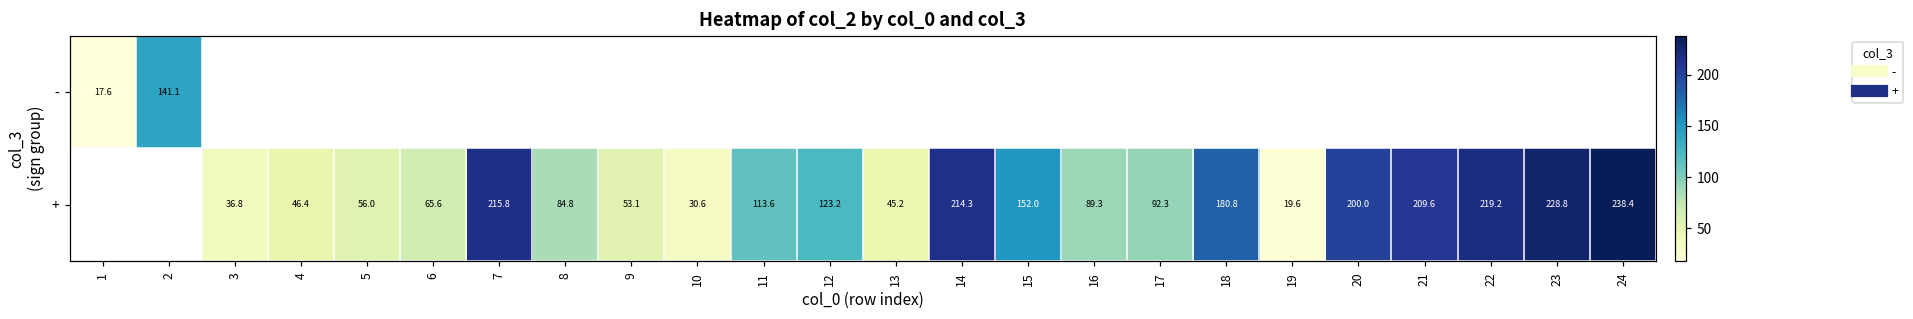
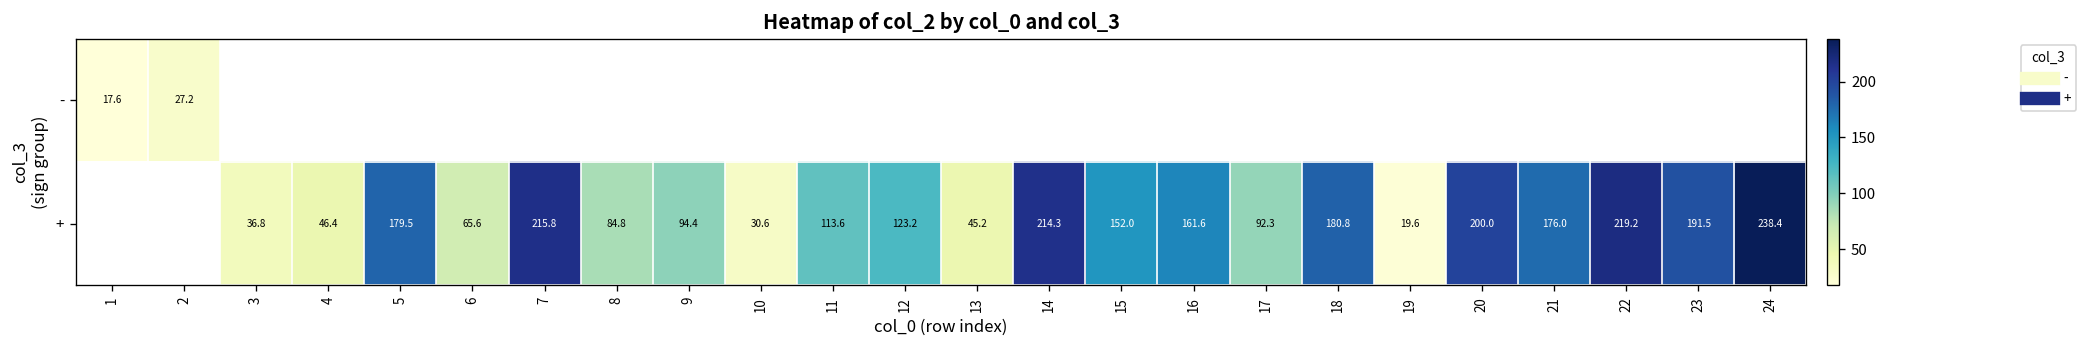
  {
    "-": {
      "1": 17.6,
-     "2": 141.1
+     "2": 27.2
    },
    "+": {
      "3": 36.8,
      "4": 46.4,
-     "5": 56.0,
+     "5": 179.5,
      "6": 65.6,
      "7": 215.8,
      "8": 84.8,
-     "9": 53.1,
+     "9": 94.4,
      "10": 30.6,
      "11": 113.6,
      "12": 123.2,
      "13": 45.2,
      "14": 214.3,
      "15": 152.0,
-     "16": 89.3,
+     "16": 161.6,
      "17": 92.3,
      "18": 180.8,
      "19": 19.6,
      "20": 200.0,
-     "21": 209.6,
+     "21": 176.0,
      "22": 219.2,
-     "23": 228.8,
+     "23": 191.5,
      "24": 238.4
    }
  }
